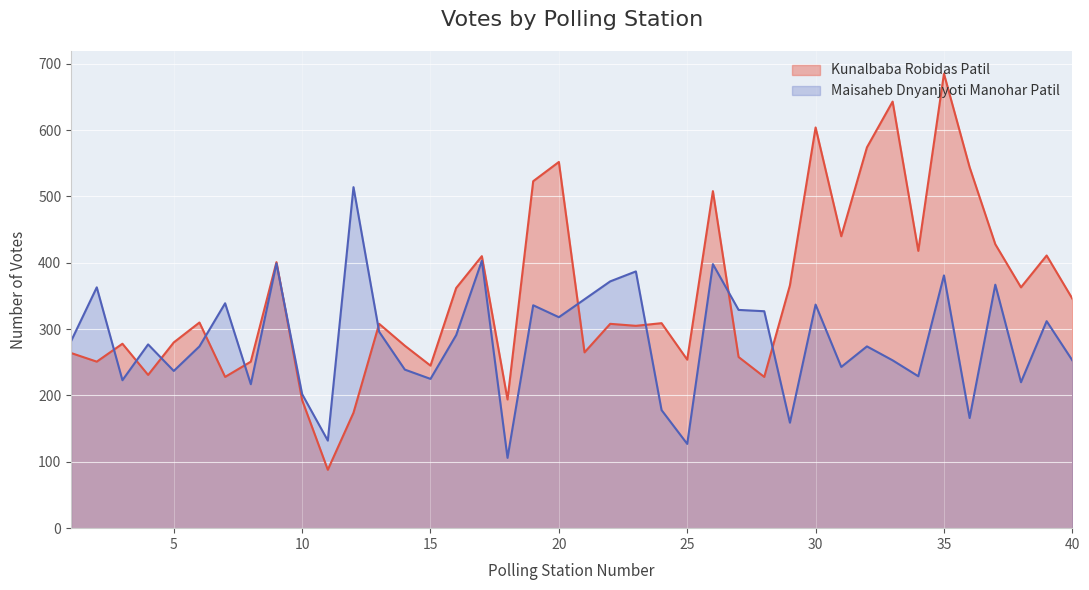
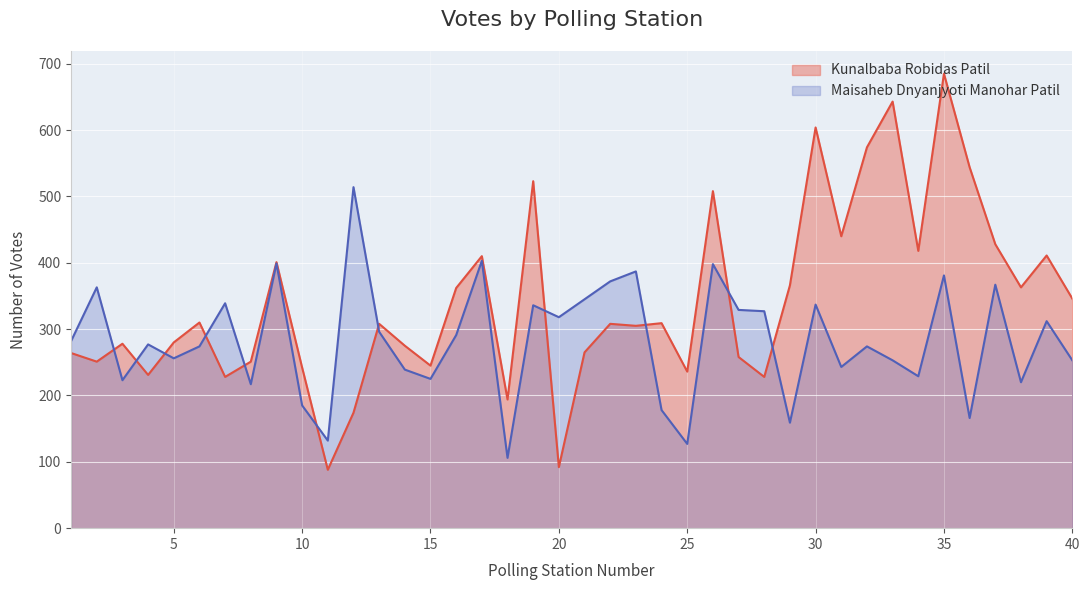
  {
    "Kunalbaba Robidas Patil": {
      "5": 280,
-     "10": 190,
+     "10": 240,
      "15": 250,
-     "20": 550,
-     "25": 250,
+     "20": 90,
+     "25": 240,
      "30": 600,
      "35": 690,
      "40": 350
    },
    "Maisaheb Dnyanjyoti Manohar Patil": {
-     "5": 240,
-     "10": 200,
+     "5": 260,
+     "10": 190,
      "15": 230,
      "20": 320,
      "25": 130,
      "30": 340,
      "35": 380,
      "40": 250
    }
  }
